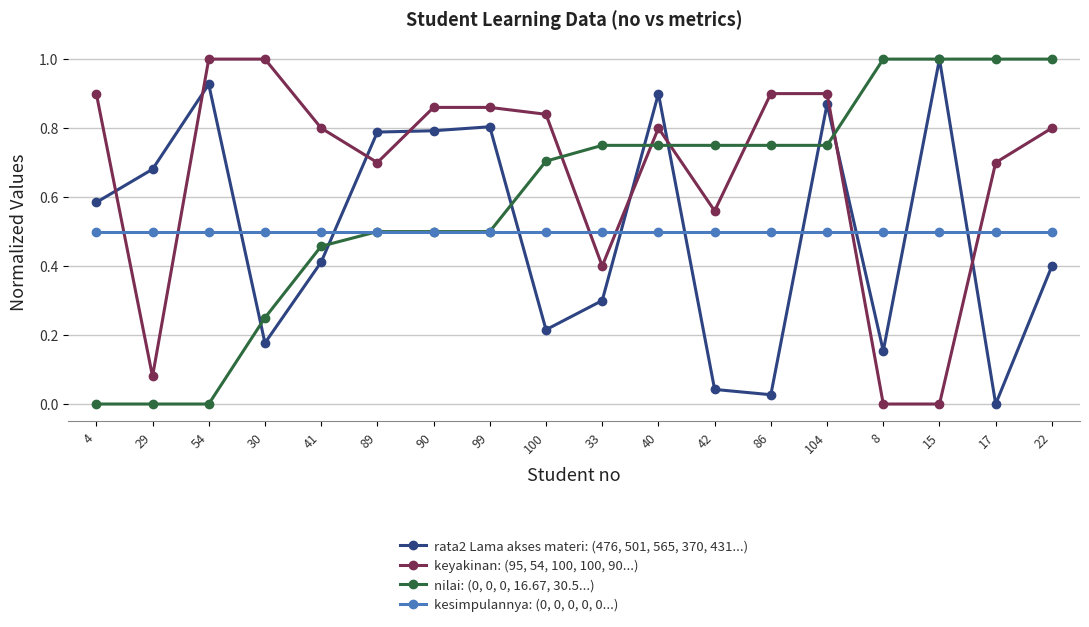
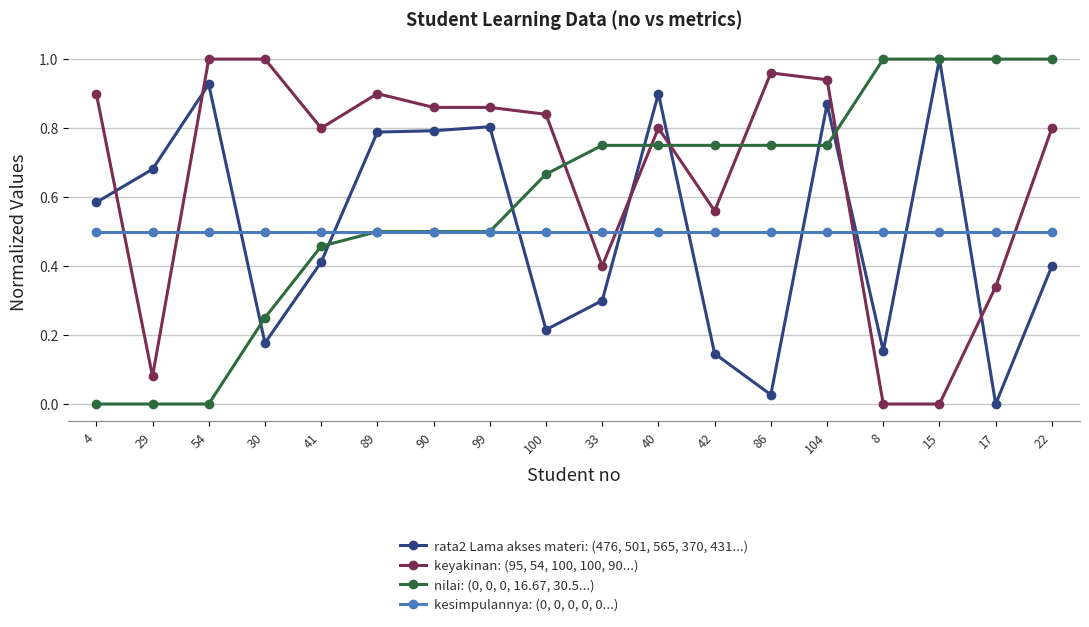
  {
    "rata2 Lama akses materi: (476, 501, 565, 370, 431...)": {
      "4": 0.58,
      "29": 0.68,
      "54": 0.93,
      "30": 0.18,
      "41": 0.41,
      "89": 0.79,
      "90": 0.79,
      "99": 0.80,
      "100": 0.22,
      "33": 0.30,
      "40": 0.90,
-     "42": 0.04,
+     "42": 0.15,
      "86": 0.03,
      "104": 0.87,
      "8": 0.15,
      "17": 0.00,
      "22": 0.40
    },
    "keyakinan: (95, 54, 100, 100, 90...)": {
      "4": 0.90,
      "29": 0.08,
      "54": 1.00,
      "30": 1.00,
      "41": 0.80,
-     "89": 0.70,
+     "89": 0.90,
      "90": 0.86,
      "99": 0.86,
      "100": 0.84,
      "33": 0.40,
      "40": 0.80,
      "42": 0.56,
-     "86": 0.90,
-     "104": 0.90,
+     "86": 0.96,
+     "104": 0.94,
      "8": 0.00,
      "15": 0.00,
-     "17": 0.70,
+     "17": 0.34,
      "22": 0.80
    },
    "nilai: (0, 0, 0, 16.67, 30.5...)": {
      "4": 0.00,
      "29": 0.00,
      "54": 0.00,
      "30": 0.25,
      "41": 0.46,
-     "100": 0.70,
+     "100": 0.67,
      "33": 0.75,
      "40": 0.75,
      "42": 0.75,
      "86": 0.75,
      "104": 0.75,
      "8": 1.00,
      "17": 1.00,
      "22": 1.00
    },
    "kesimpulannya: (0, 0, 0, 0, 0...)": {
      "4": 0.50,
      "29": 0.50,
      "54": 0.50,
      "30": 0.50,
      "41": 0.50,
      "100": 0.50,
      "33": 0.50,
      "40": 0.50,
      "42": 0.50,
      "86": 0.50,
      "104": 0.50,
      "8": 0.50,
      "15": 0.50,
      "17": 0.50,
      "22": 0.50
    }
  }
